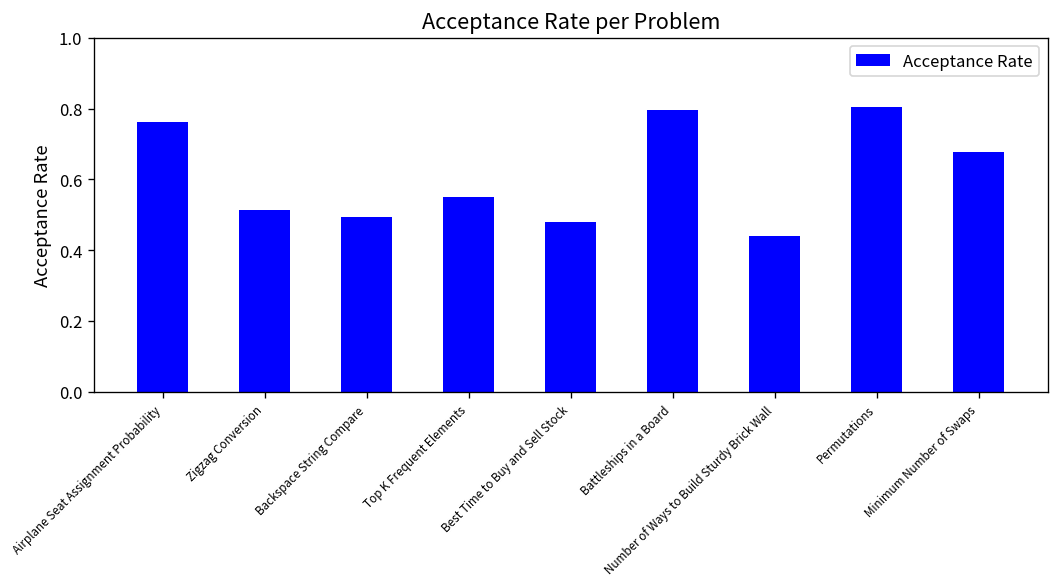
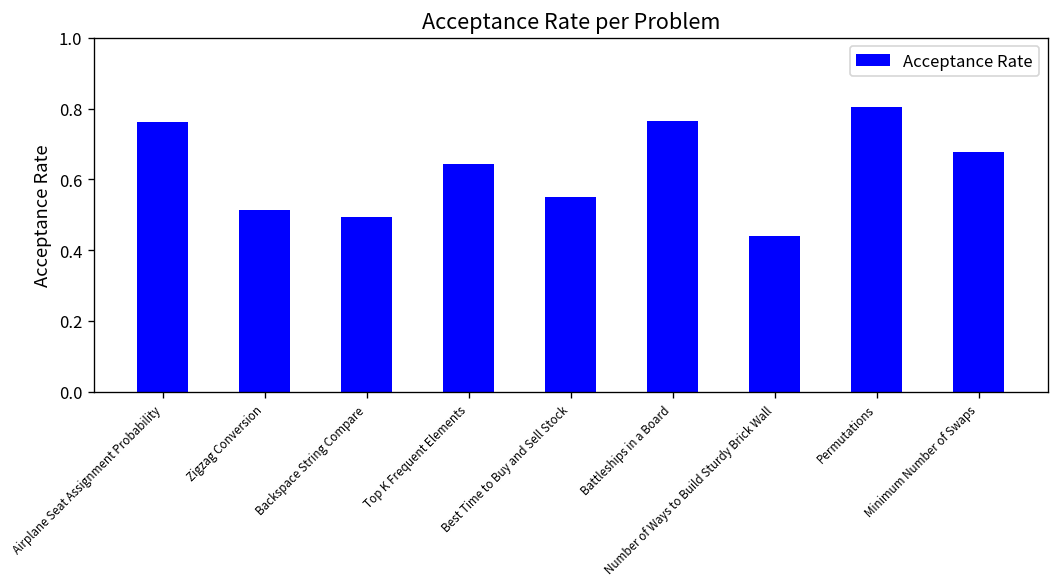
  {
    "Airplane Seat Assignment Probability": 0.76,
    "Zigzag Conversion": 0.51,
    "Backspace String Compare": 0.49,
-   "Top K Frequent Elements": 0.55,
-   "Best Time to Buy and Sell Stock": 0.48,
-   "Battleships in a Board": 0.80,
+   "Top K Frequent Elements": 0.64,
+   "Best Time to Buy and Sell Stock": 0.55,
+   "Battleships in a Board": 0.76,
    "Number of Ways to Build Sturdy Brick Wall": 0.44,
    "Permutations": 0.80,
    "Minimum Number of Swaps": 0.68
  }
